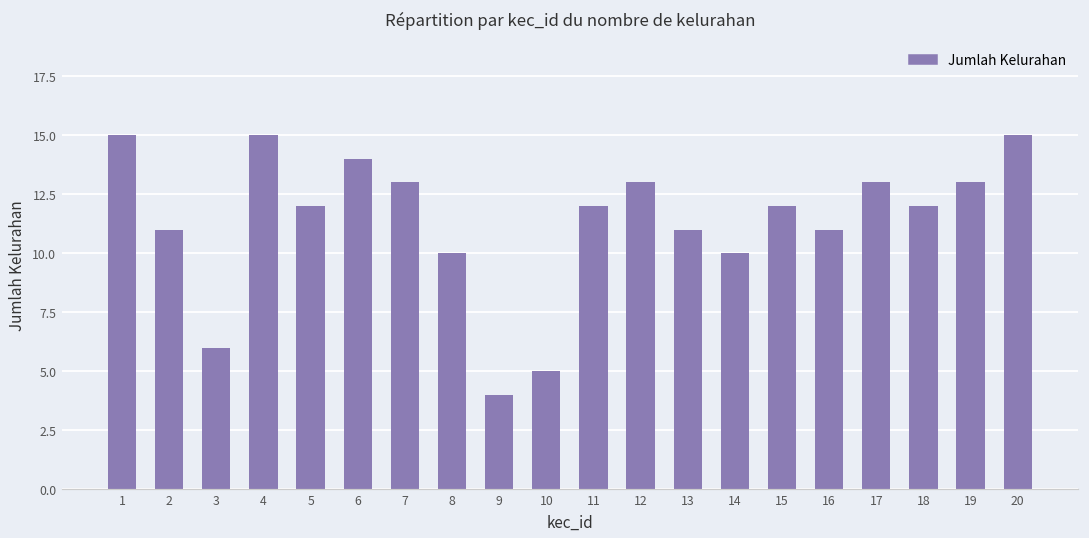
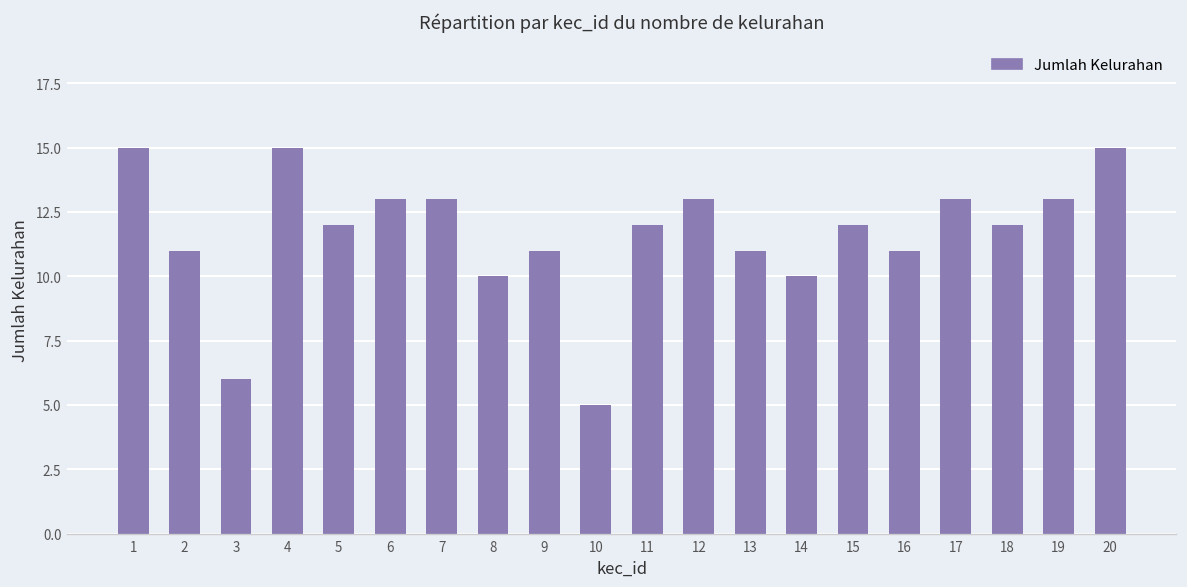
  {
    "1": 15,
    "2": 11,
    "3": 6,
    "4": 15,
    "5": 12,
-   "6": 14,
+   "6": 13,
    "7": 13,
    "8": 10,
-   "9": 4,
+   "9": 11,
    "10": 5,
    "11": 12,
    "12": 13,
    "13": 11,
    "14": 10,
    "15": 12,
    "16": 11,
    "17": 13,
    "18": 12,
    "19": 13,
    "20": 15
  }
